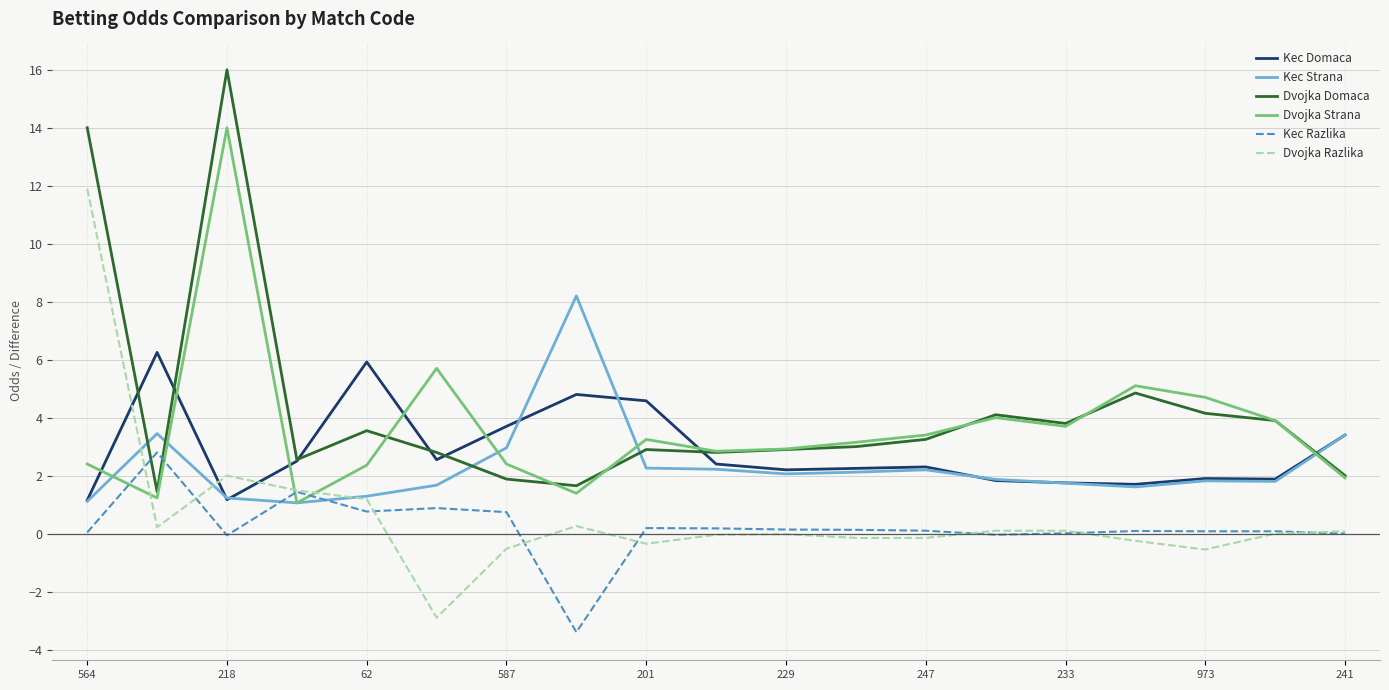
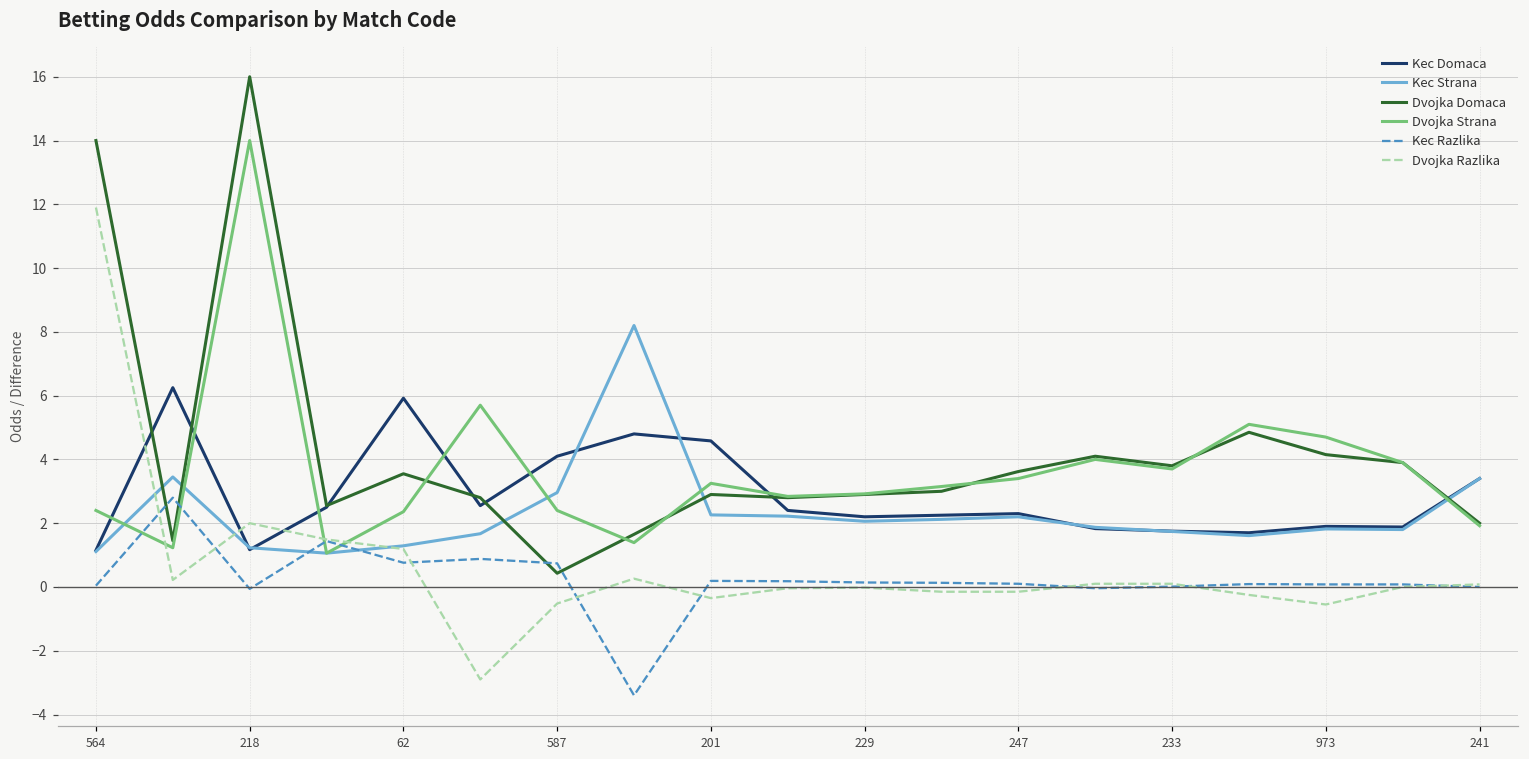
  {
    "Kec Domaca": {
      "62": 5.9,
-     "587": 3.7,
+     "587": 4.1,
      "201": 4.6,
      "229": 2.2,
      "247": 2.3
    },
    "Dvojka Domaca": {
      "564": 14.0,
      "218": 16.0,
      "62": 3.6,
-     "587": 1.9,
+     "587": 0.4,
      "201": 2.9,
-     "247": 3.3,
+     "247": 3.6,
      "233": 3.8,
      "973": 4.2
    },
    "Dvojka Strana": {
      "564": 2.4,
      "218": 14.0,
      "62": 2.4,
      "587": 2.4,
      "201": 3.3,
      "247": 3.4,
      "233": 3.7,
      "973": 4.7
    },
    "Dvojka Razlika": {
      "564": 11.9,
      "218": 2.0,
      "62": 1.2,
      "587": -0.5,
      "201": -0.4,
      "229": 0.0,
      "247": -0.2,
      "233": 0.1,
      "973": -0.6
    }
  }
